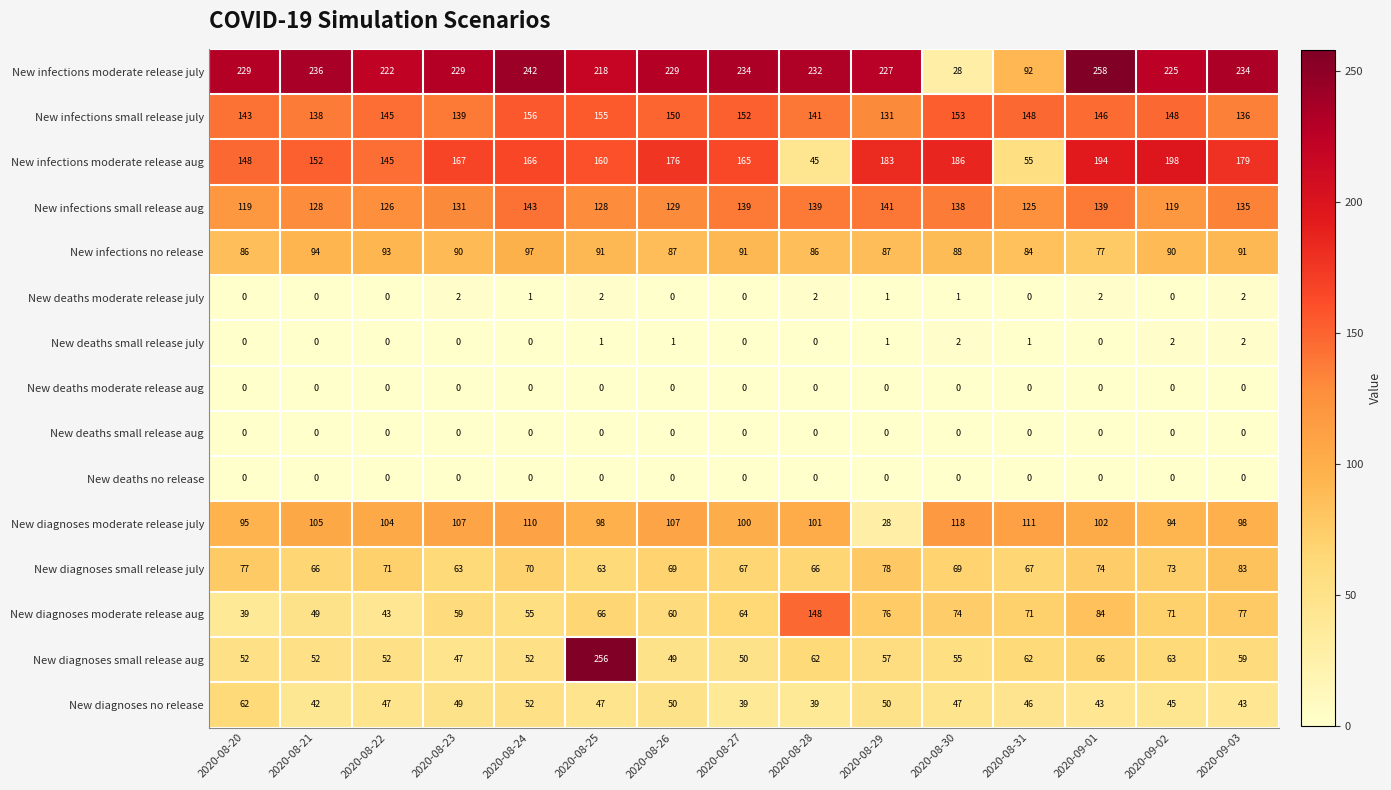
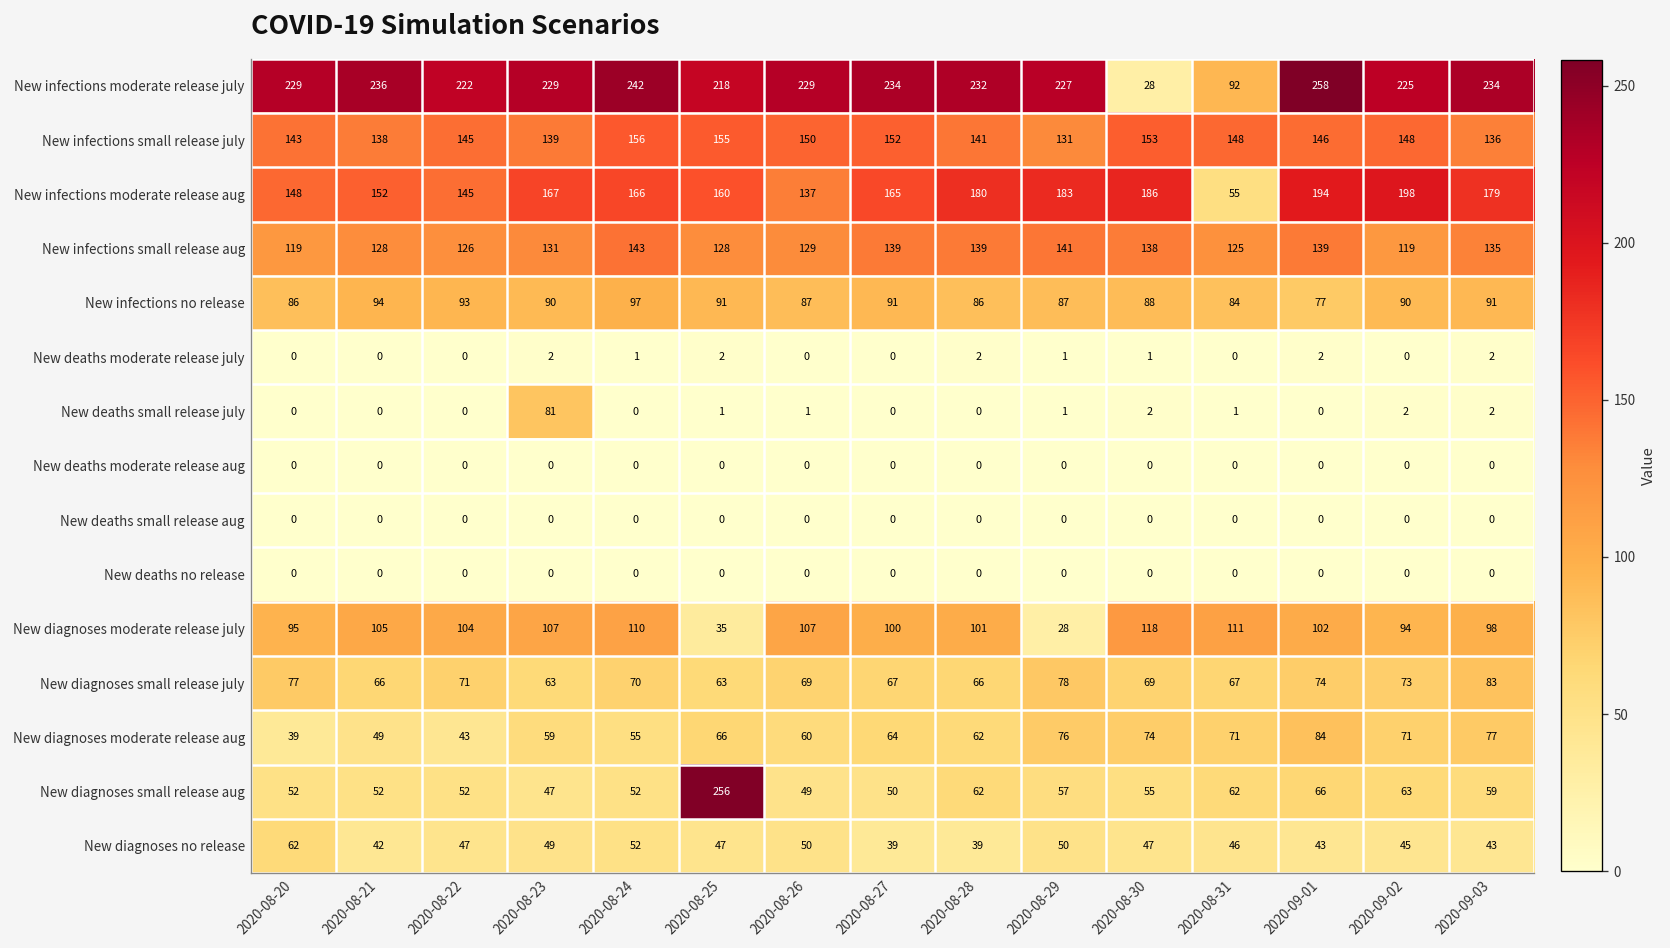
  {
    "New infections moderate release aug": {
      "2020-08-20": 148,
      "2020-08-21": 152,
      "2020-08-22": 145,
      "2020-08-23": 167,
      "2020-08-24": 166,
      "2020-08-25": 160,
-     "2020-08-26": 176,
+     "2020-08-26": 137,
      "2020-08-27": 165,
-     "2020-08-28": 45,
+     "2020-08-28": 180,
      "2020-08-29": 183,
      "2020-08-30": 186,
      "2020-08-31": 55,
      "2020-09-01": 194,
      "2020-09-02": 198,
      "2020-09-03": 179
    },
    "New deaths small release july": {
      "2020-08-20": 0,
      "2020-08-21": 0,
      "2020-08-22": 0,
-     "2020-08-23": 0,
+     "2020-08-23": 81,
      "2020-08-24": 0,
      "2020-08-25": 1,
      "2020-08-26": 1,
      "2020-08-27": 0,
      "2020-08-28": 0,
      "2020-08-29": 1,
      "2020-08-30": 2,
      "2020-08-31": 1,
      "2020-09-01": 0,
      "2020-09-02": 2,
      "2020-09-03": 2
    },
    "New diagnoses moderate release july": {
      "2020-08-20": 95,
      "2020-08-21": 105,
      "2020-08-22": 104,
      "2020-08-23": 107,
      "2020-08-24": 110,
-     "2020-08-25": 98,
+     "2020-08-25": 35,
      "2020-08-26": 107,
      "2020-08-27": 100,
      "2020-08-28": 101,
      "2020-08-29": 28,
      "2020-08-30": 118,
      "2020-08-31": 111,
      "2020-09-01": 102,
      "2020-09-02": 94,
      "2020-09-03": 98
    },
    "New diagnoses moderate release aug": {
      "2020-08-20": 39,
      "2020-08-21": 49,
      "2020-08-22": 43,
      "2020-08-23": 59,
      "2020-08-24": 55,
      "2020-08-25": 66,
      "2020-08-26": 60,
      "2020-08-27": 64,
-     "2020-08-28": 148,
+     "2020-08-28": 62,
      "2020-08-29": 76,
      "2020-08-30": 74,
      "2020-08-31": 71,
      "2020-09-01": 84,
      "2020-09-02": 71,
      "2020-09-03": 77
    }
  }
